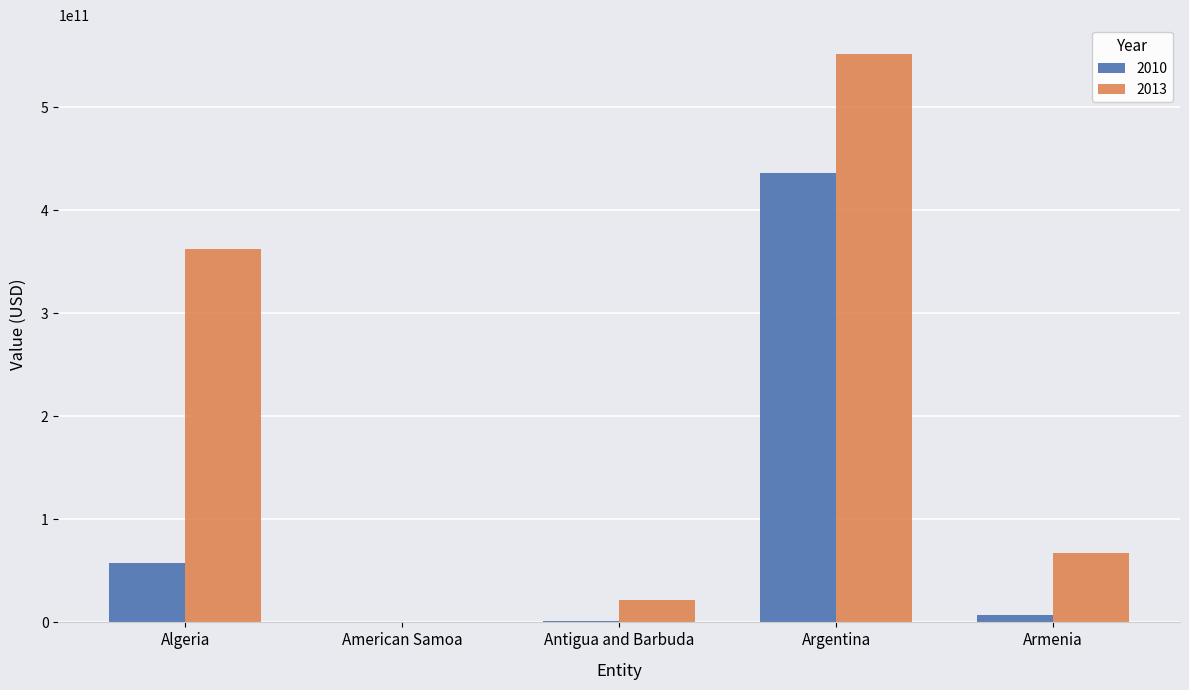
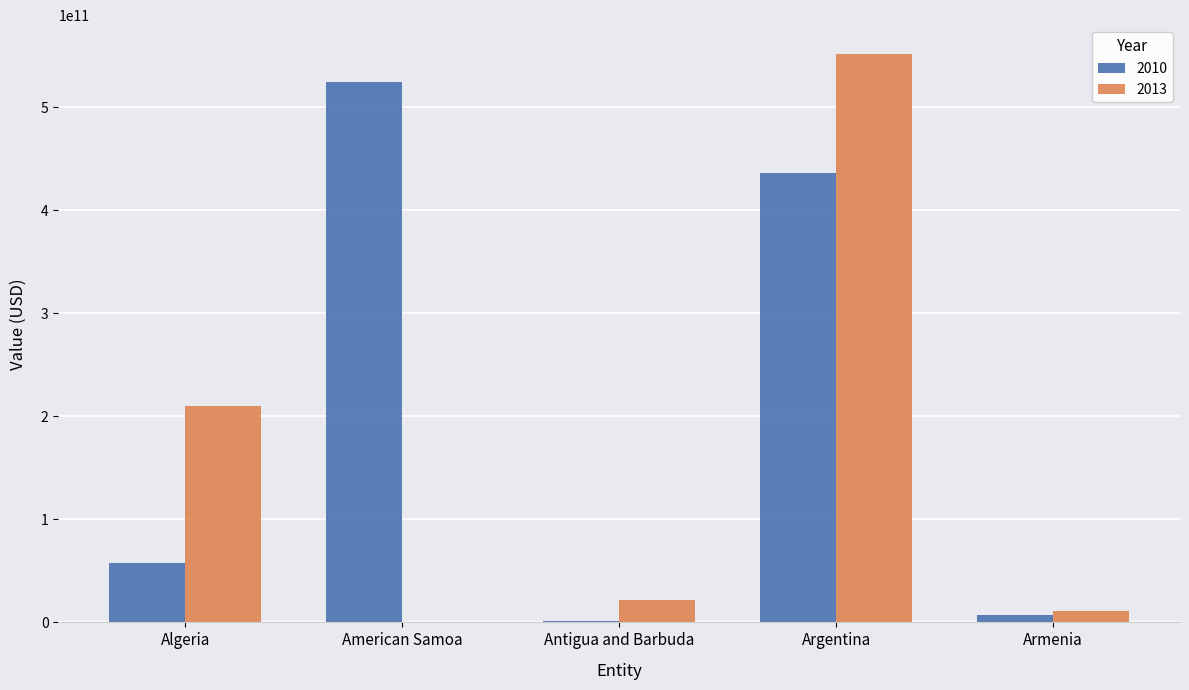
  {
    "2010": {
      "Algeria": 58000000000,
-     "American Samoa": 1000000000,
+     "American Samoa": 524000000000,
      "Argentina": 436000000000,
      "Armenia": 7000000000
    },
    "2013": {
-     "Algeria": 363000000000,
+     "Algeria": 210000000000,
      "Antigua and Barbuda": 22000000000,
      "Argentina": 552000000000,
-     "Armenia": 67000000000
+     "Armenia": 11000000000
    }
  }
